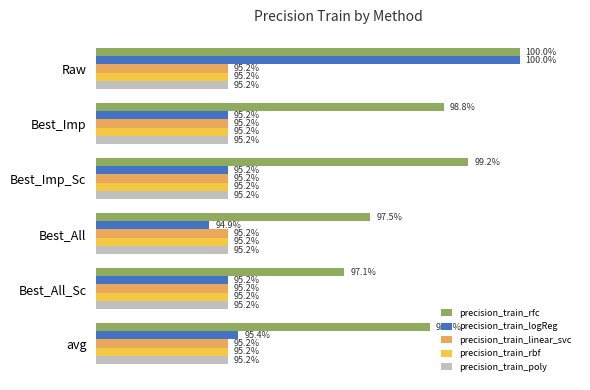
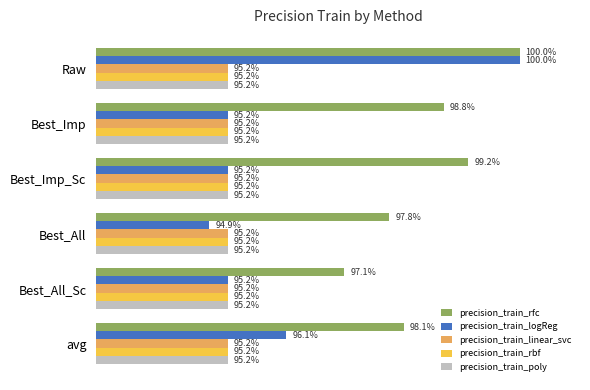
  {
    "precision_train_rfc": {
      "Raw": "100.0%",
      "Best_Imp": "98.8%",
      "Best_Imp_Sc": "99.2%",
-     "Best_All": "97.5%",
+     "Best_All": "97.8%",
      "Best_All_Sc": "97.1%",
-     "avg": "98.5%"
+     "avg": "98.1%"
    },
    "precision_train_logReg": {
      "Raw": "100.0%",
      "Best_Imp": "95.2%",
      "Best_Imp_Sc": "95.2%",
      "Best_All": "94.9%",
      "Best_All_Sc": "95.2%",
-     "avg": "95.4%"
+     "avg": "96.1%"
    },
    "precision_train_poly": {
      "Raw": "95.2%",
      "Best_Imp": "95.2%",
      "Best_Imp_Sc": "95.2%",
      "Best_All": "95.2%",
      "Best_All_Sc": "95.2%",
      "avg": "95.2%"
    }
  }
